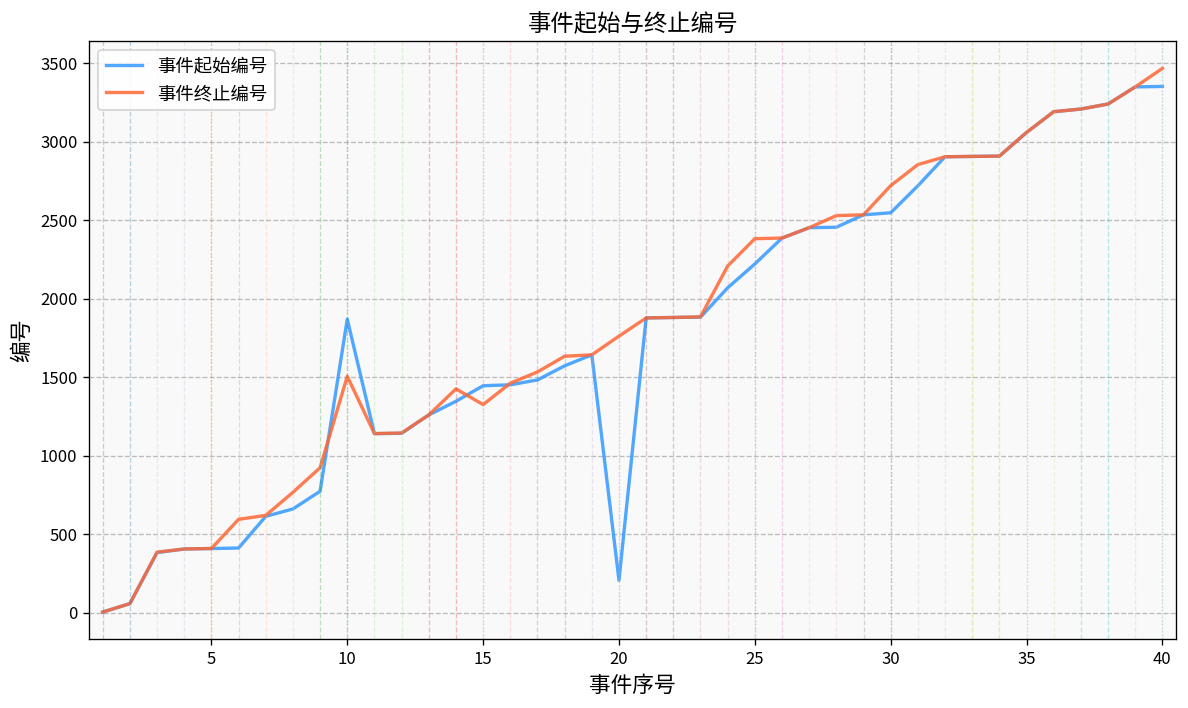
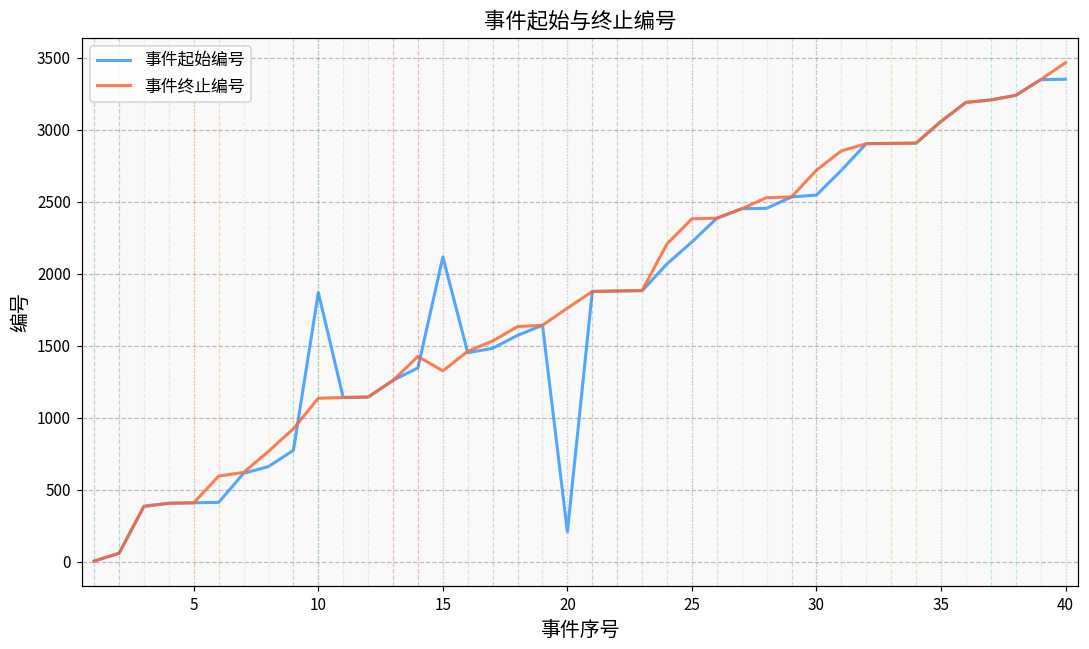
  {
    "事件起始编号": {
      "10": 1870,
-     "15": 1450,
+     "15": 2120,
      "20": 210,
      "25": 2220,
      "30": 2550,
      "40": 3350
    },
    "事件终止编号": {
-     "10": 1510,
+     "10": 1140,
      "15": 1330,
      "20": 1760,
      "25": 2380,
      "30": 2720,
      "40": 3470
    }
  }
